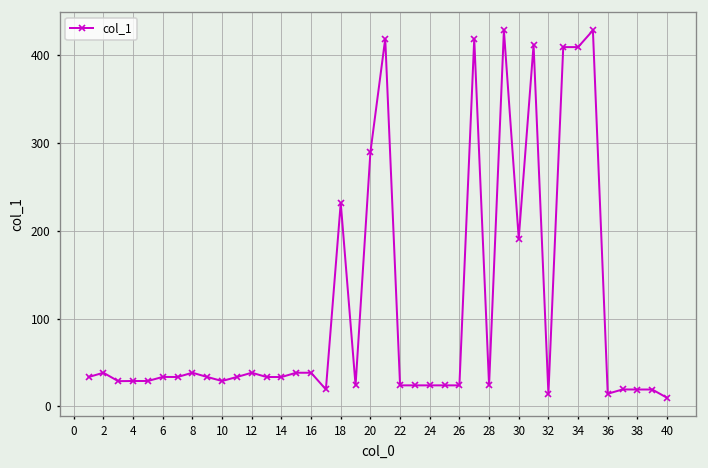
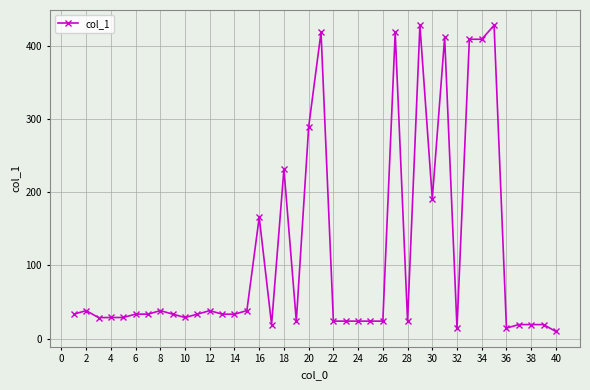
  {
    "2": 40,
    "4": 30,
    "6": 30,
    "8": 40,
    "10": 30,
    "12": 40,
    "14": 30,
-   "16": 40,
+   "16": 170,
    "18": 230,
    "20": 290,
    "22": 20,
    "24": 20,
    "26": 20,
    "28": 20,
    "30": 190,
    "32": 10,
    "34": 410,
    "36": 10,
    "38": 20,
    "40": 10
  }
